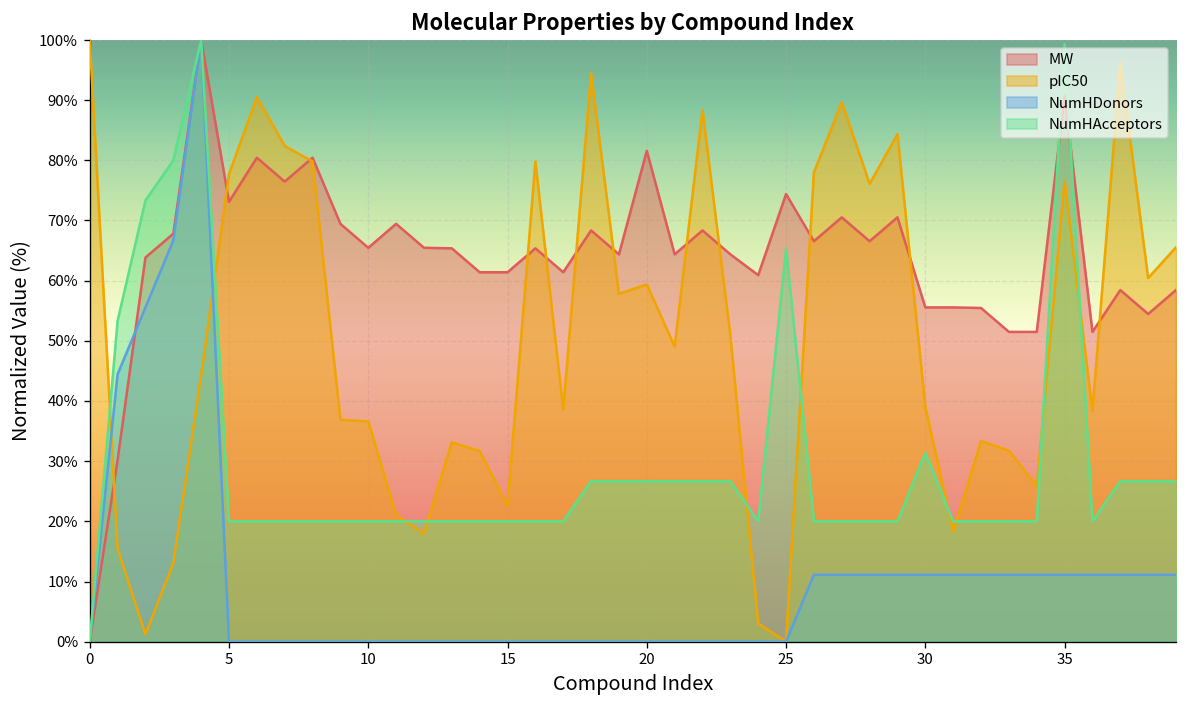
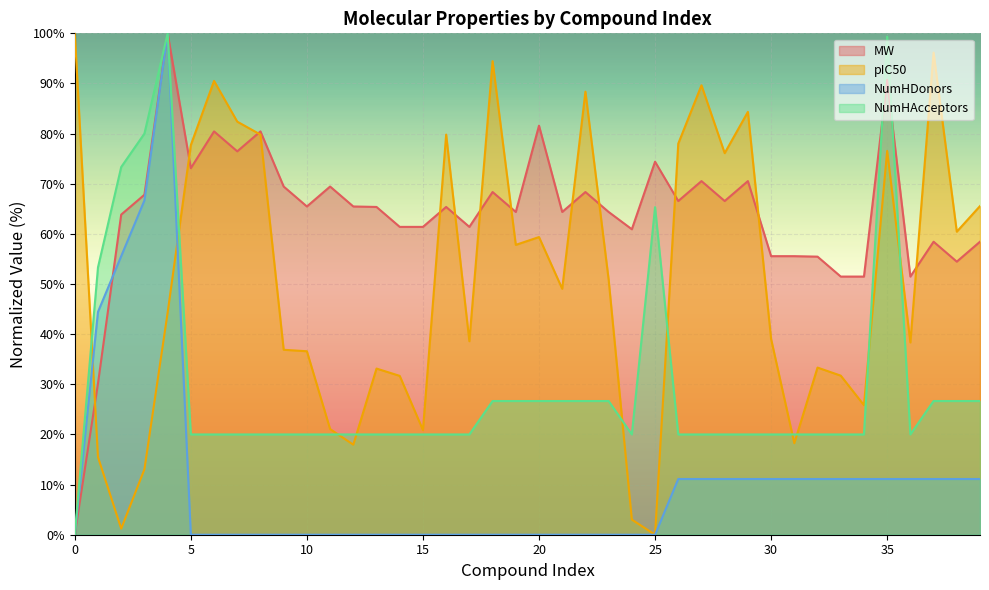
  {
    "MW": {
      "5": "73%",
      "10": "65%",
      "15": "61%",
      "20": "82%",
      "25": "74%",
      "30": "56%"
    },
    "pIC50": {
      "0": "100%",
      "5": "78%",
      "10": "37%",
-     "15": "23%",
+     "15": "21%",
      "20": "59%",
      "30": "39%",
      "35": "77%"
    },
    "NumHDonors": {
      "5": "0%",
      "10": "0%",
      "15": "0%",
      "20": "0%",
      "30": "11%",
      "35": "11%"
    },
    "NumHAcceptors": {
      "5": "20%",
      "10": "20%",
      "15": "20%",
      "20": "27%",
      "25": "65%",
-     "30": "31%",
+     "30": "20%",
      "35": "99%"
    }
  }
